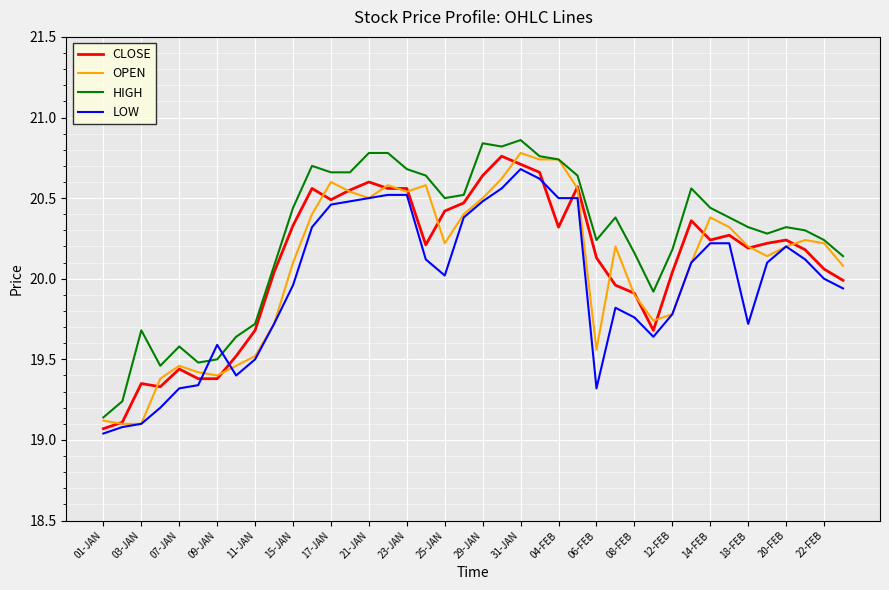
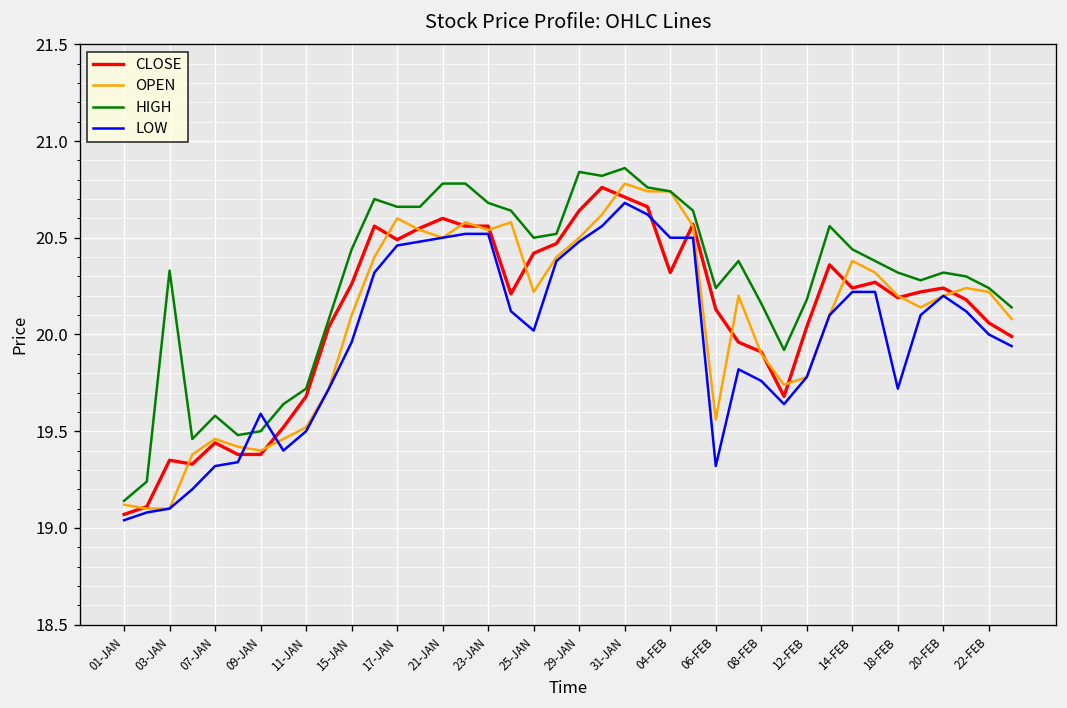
  {
    "CLOSE": {
      "01-JAN": 19.07,
      "03-JAN": 19.35,
      "07-JAN": 19.44,
      "09-JAN": 19.38,
      "11-JAN": 19.68,
-     "15-JAN": 20.33,
+     "15-JAN": 20.26,
      "17-JAN": 20.49,
      "21-JAN": 20.60,
      "23-JAN": 20.56,
      "25-JAN": 20.42,
      "29-JAN": 20.64,
      "31-JAN": 20.71,
      "04-FEB": 20.32,
      "06-FEB": 20.13,
      "12-FEB": 20.04,
      "14-FEB": 20.24,
      "20-FEB": 20.24,
      "22-FEB": 20.06
    },
    "OPEN": {
      "01-JAN": 19.12,
      "07-JAN": 19.46,
      "09-JAN": 19.40,
      "11-JAN": 19.52,
      "15-JAN": 20.10,
      "17-JAN": 20.60,
      "23-JAN": 20.54,
      "25-JAN": 20.22,
      "29-JAN": 20.50,
      "31-JAN": 20.78,
      "06-FEB": 19.56,
      "14-FEB": 20.38,
      "22-FEB": 20.22
    },
    "HIGH": {
      "01-JAN": 19.14,
-     "03-JAN": 19.68,
+     "03-JAN": 20.33,
      "07-JAN": 19.58,
      "09-JAN": 19.50,
      "11-JAN": 19.72,
      "15-JAN": 20.44,
      "17-JAN": 20.66,
      "21-JAN": 20.78,
      "23-JAN": 20.68,
      "25-JAN": 20.50,
      "29-JAN": 20.84,
      "31-JAN": 20.86,
      "06-FEB": 20.24,
      "08-FEB": 20.16,
      "12-FEB": 20.18,
      "14-FEB": 20.44,
      "18-FEB": 20.32,
      "20-FEB": 20.32,
      "22-FEB": 20.24
    },
    "LOW": {
      "01-JAN": 19.04,
      "07-JAN": 19.32,
      "09-JAN": 19.59,
      "11-JAN": 19.50,
      "15-JAN": 19.96,
      "17-JAN": 20.46,
      "23-JAN": 20.52,
      "25-JAN": 20.02,
      "29-JAN": 20.48,
      "31-JAN": 20.68,
      "04-FEB": 20.50,
      "06-FEB": 19.32,
      "08-FEB": 19.76,
      "14-FEB": 20.22,
      "18-FEB": 19.72,
      "22-FEB": 20.00
    }
  }
